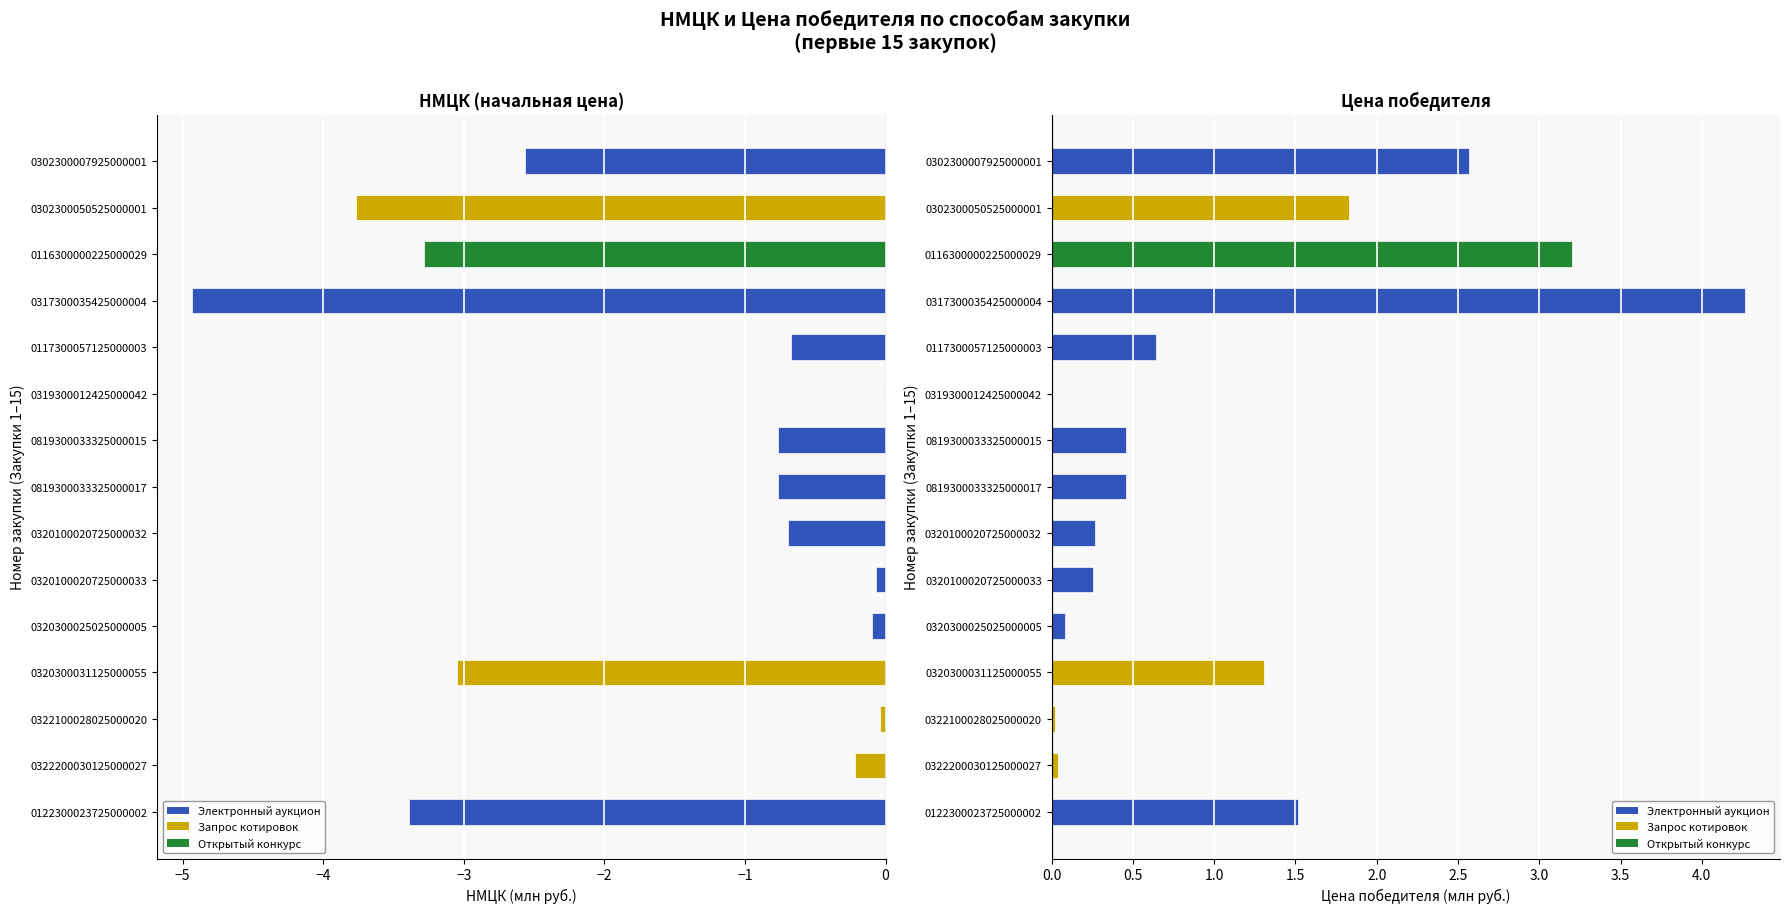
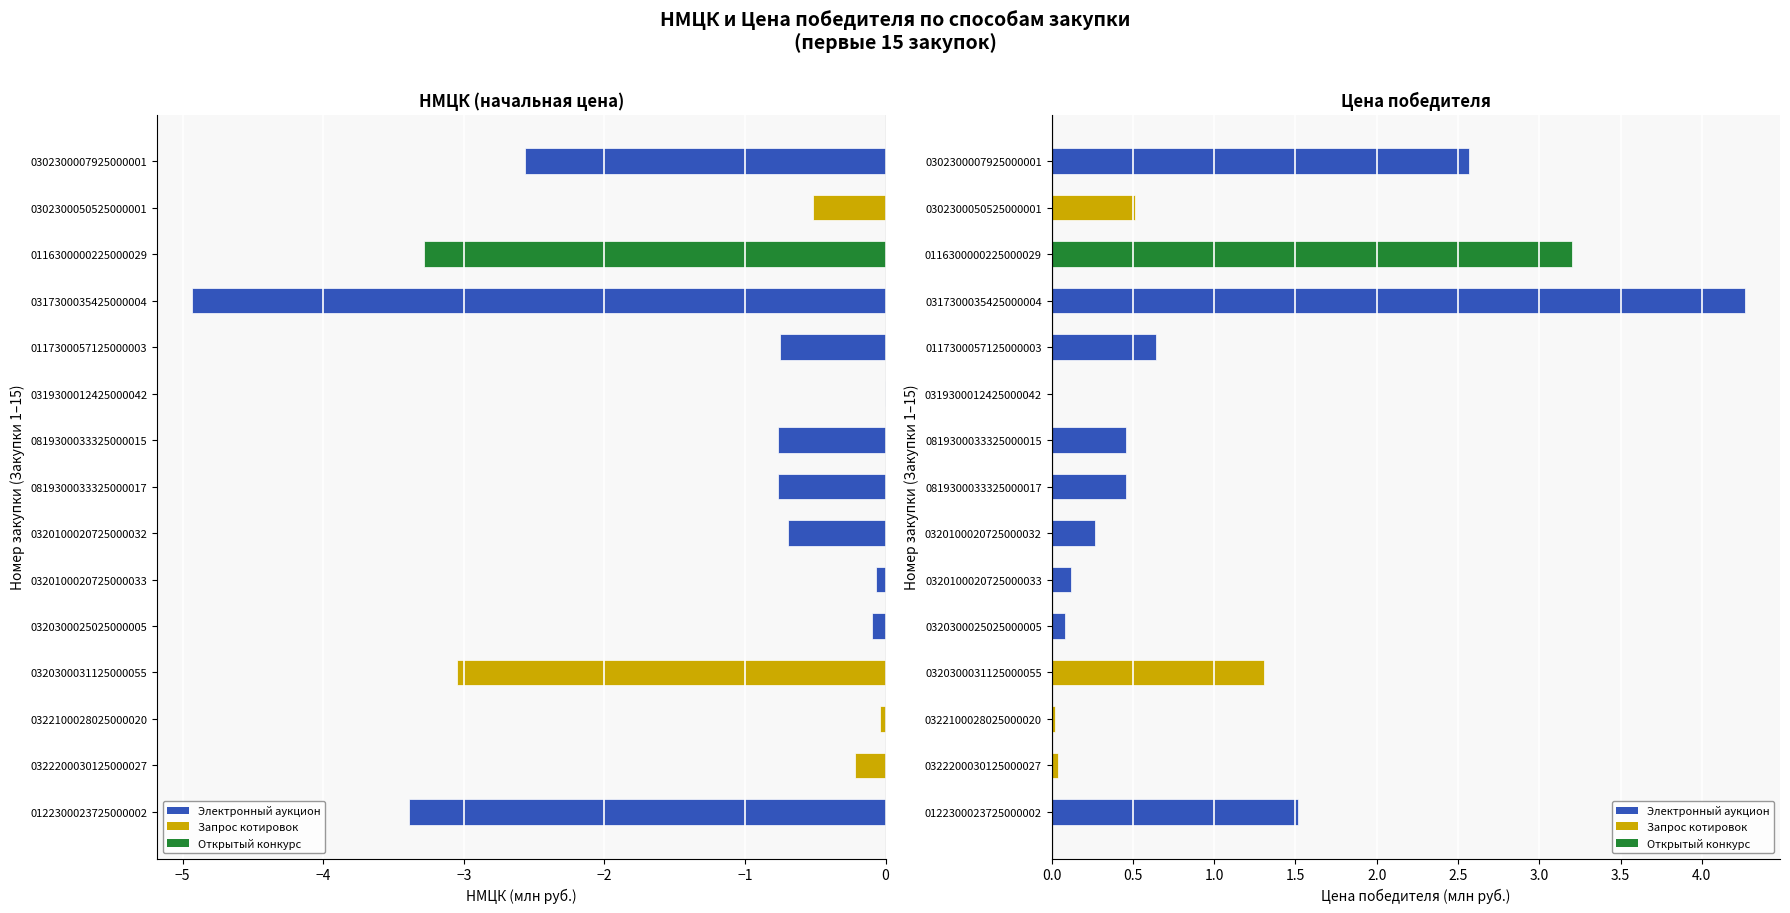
  {
    "НМЦК (начальная цена)": {
      "0302300007925000001": -2.57,
-     "0302300050525000001": -3.76,
+     "0302300050525000001": -0.52,
      "0116300000225000029": -3.28,
      "0317300035425000004": -4.93,
-     "0117300057125000003": -0.68,
+     "0117300057125000003": -0.75,
      "0819300033325000015": -0.77,
      "0819300033325000017": -0.77,
      "0320100020725000032": -0.70,
      "0320100020725000033": -0.07,
      "0320300025025000005": -0.10,
      "0320300031125000055": -3.05,
      "0322100028025000020": -0.04,
      "0322200030125000027": -0.22,
      "0122300023725000002": -3.39
    },
    "Цена победителя": {
      "0302300007925000001": 2.57,
-     "0302300050525000001": 1.83,
+     "0302300050525000001": 0.51,
      "0116300000225000029": 3.20,
      "0317300035425000004": 4.27,
      "0117300057125000003": 0.64,
      "0819300033325000015": 0.46,
      "0819300033325000017": 0.46,
      "0320100020725000032": 0.26,
-     "0320100020725000033": 0.26,
+     "0320100020725000033": 0.12,
      "0320300025025000005": 0.08,
      "0320300031125000055": 1.31,
      "0322100028025000020": 0.02,
      "0322200030125000027": 0.04,
      "0122300023725000002": 1.51
    }
  }
